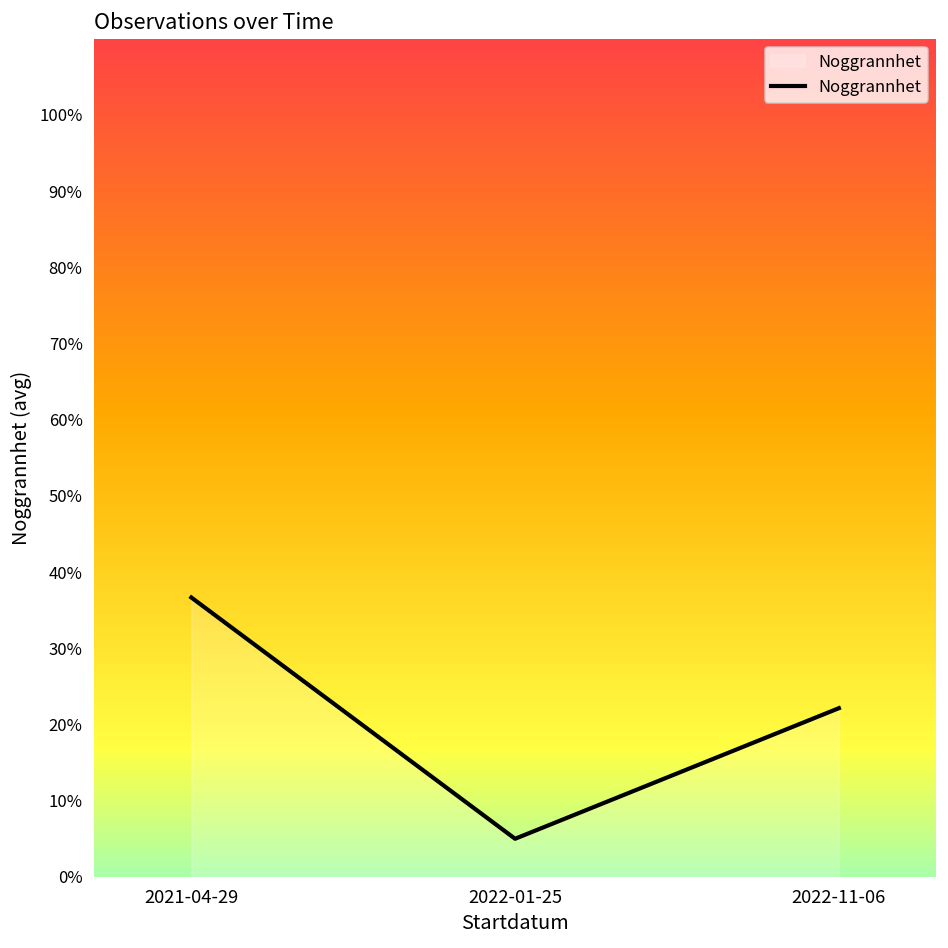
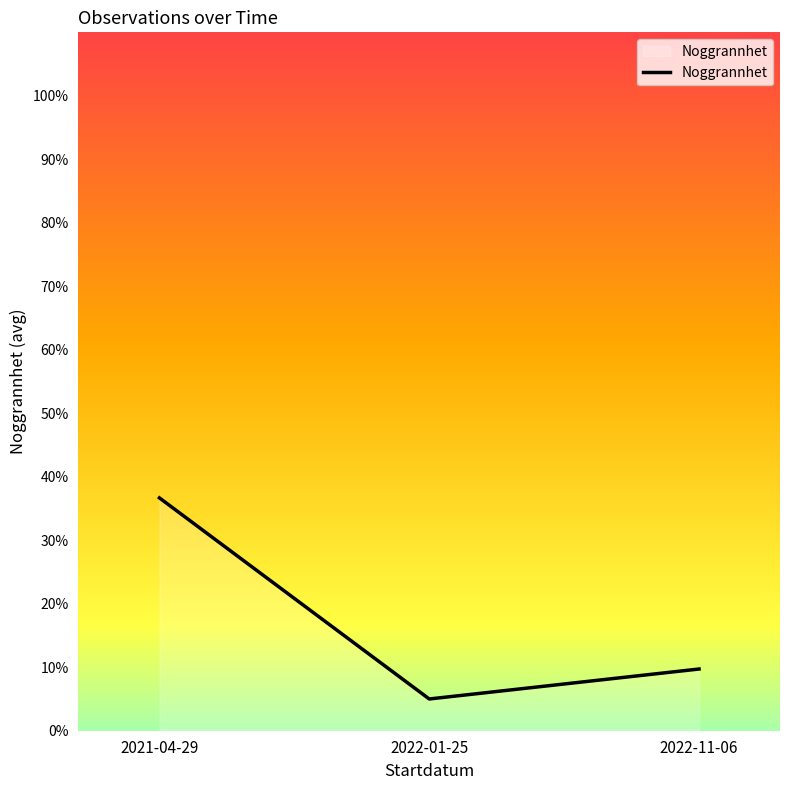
  {
    "2021-04-29": "37%",
    "2022-01-25": "5%",
-   "2022-11-06": "22%"
+   "2022-11-06": "10%"
  }
